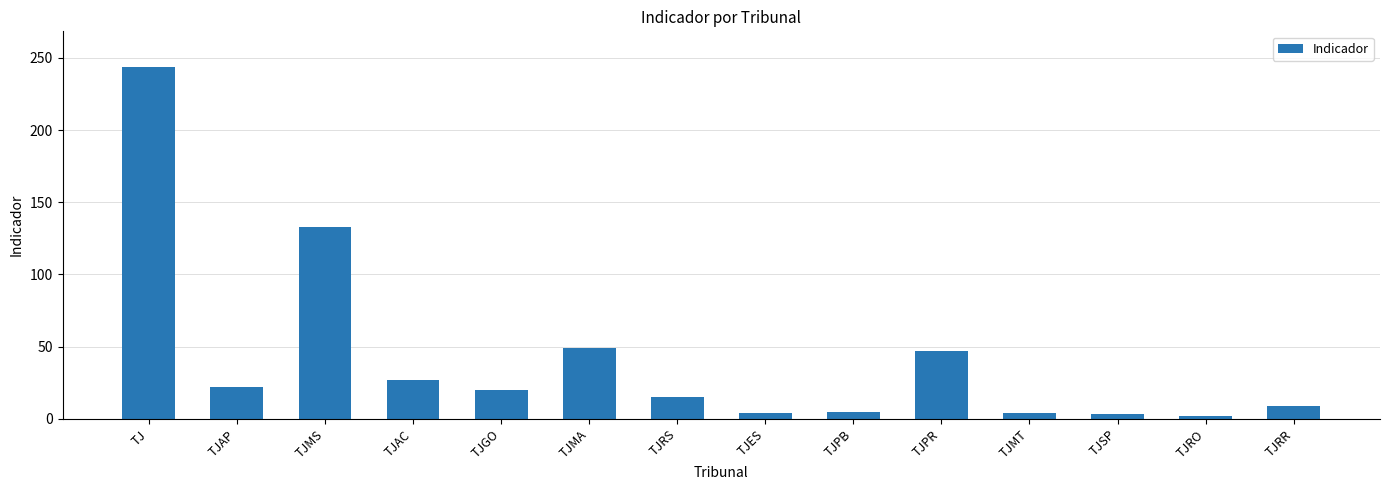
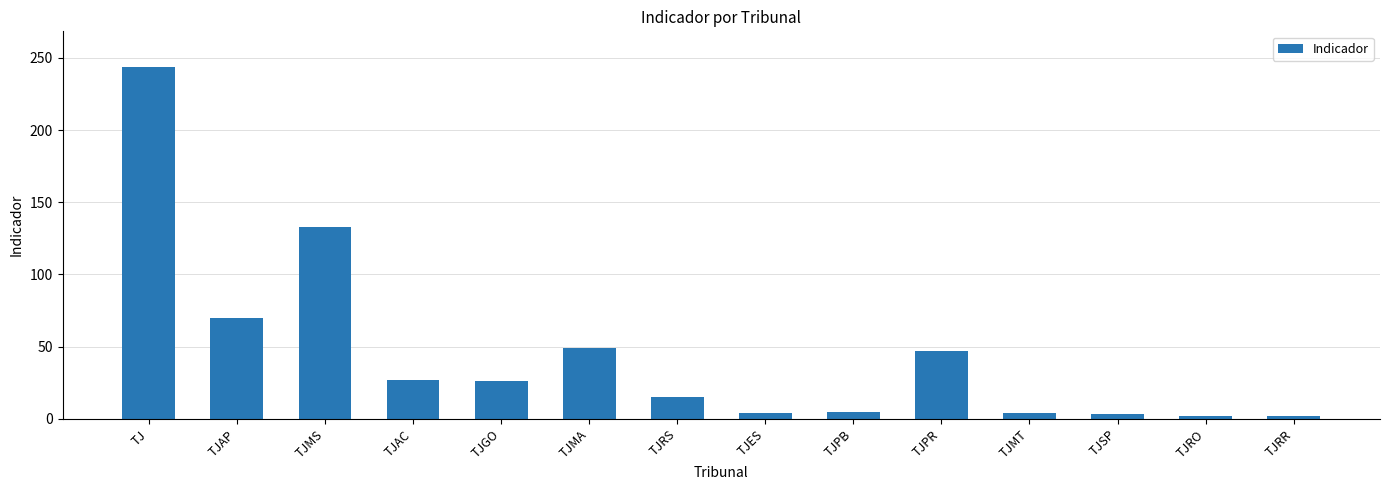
  {
    "TJ": 244,
-   "TJAP": 22,
+   "TJAP": 70,
    "TJMS": 133,
    "TJAC": 27,
-   "TJGO": 20,
+   "TJGO": 26,
    "TJMA": 49,
    "TJRS": 15,
    "TJES": 4,
    "TJPB": 5,
    "TJPR": 47,
    "TJMT": 4,
    "TJSP": 3,
    "TJRO": 2,
-   "TJRR": 9
+   "TJRR": 2
  }
